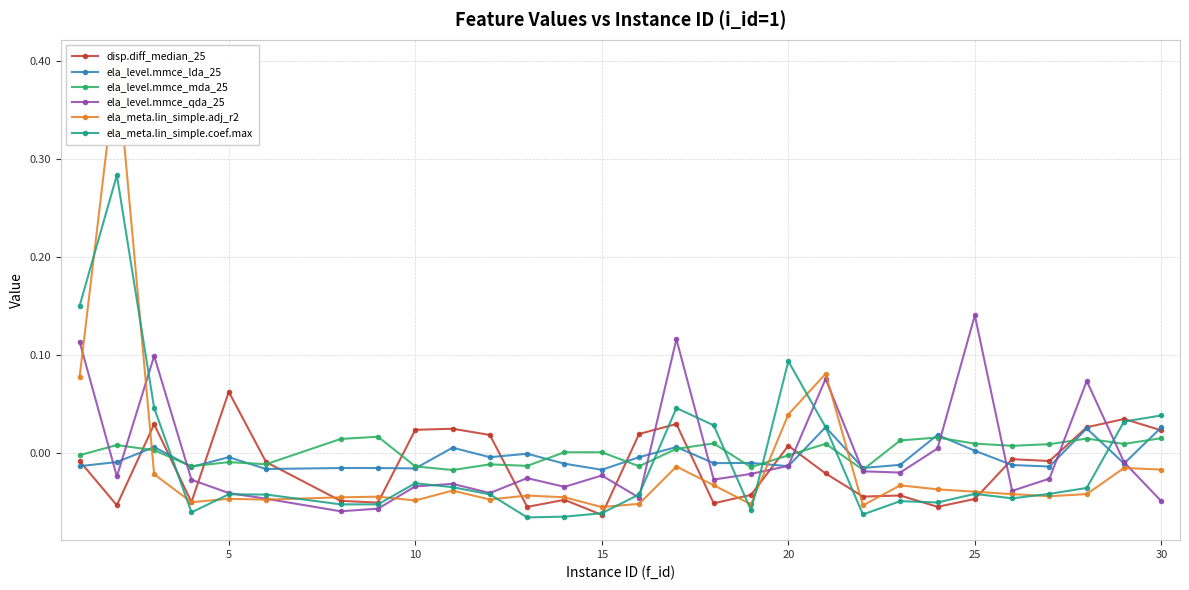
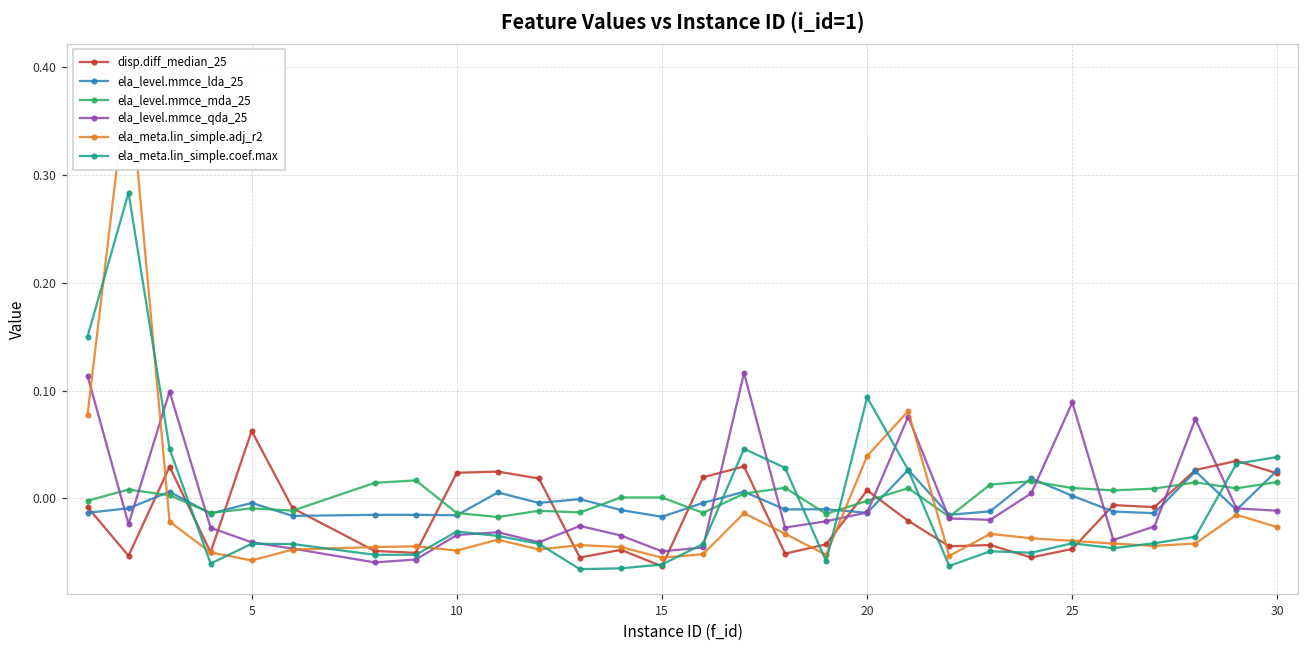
  {
    "disp.diff_median_25": {
      "5": 0.06,
      "10": 0.02,
      "20": 0.01,
      "25": -0.05,
      "30": 0.02
    },
    "ela_level.mmce_lda_25": {
      "5": 0.00,
      "15": -0.02,
      "25": 0.00,
      "30": 0.03
    },
    "ela_level.mmce_qda_25": {
      "10": -0.03,
-     "15": -0.02,
-     "25": 0.14,
-     "30": -0.05
+     "15": -0.05,
+     "25": 0.09,
+     "30": -0.01
    },
    "ela_meta.lin_simple.adj_r2": {
-     "5": -0.05,
+     "5": -0.06,
      "10": -0.05,
      "15": -0.05,
      "20": 0.04,
-     "30": -0.02
+     "30": -0.03
    }
  }
